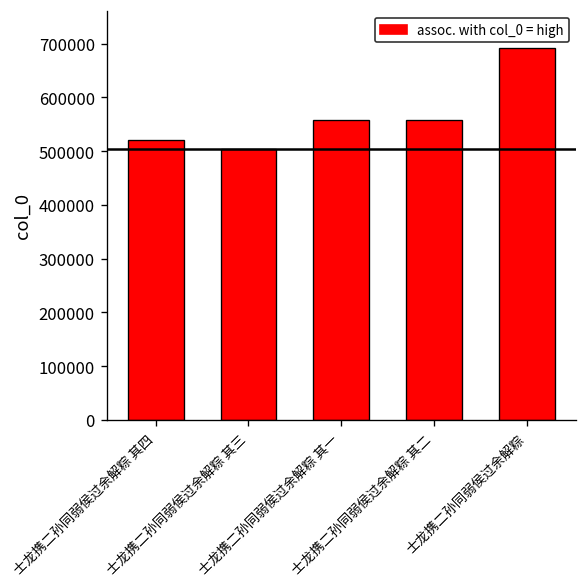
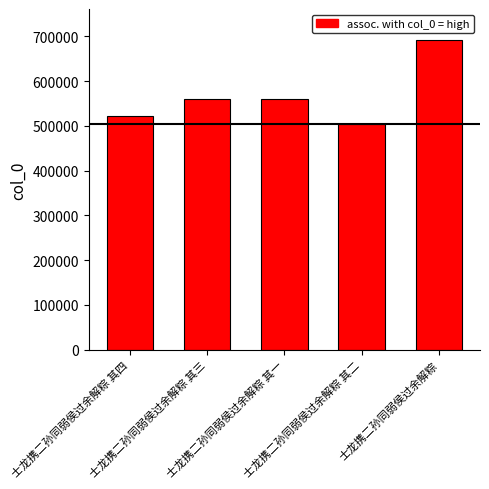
  {
    "士龙携二孙同弱侯过余解粽 其四": 520000,
-   "士龙携二孙同弱侯过余解粽 其三": 500000,
+   "士龙携二孙同弱侯过余解粽 其三": 560000,
    "士龙携二孙同弱侯过余解粽 其一": 560000,
-   "士龙携二孙同弱侯过余解粽 其二": 560000,
+   "士龙携二孙同弱侯过余解粽 其二": 500000,
    "士龙携二孙同弱侯过余解粽": 690000
  }
